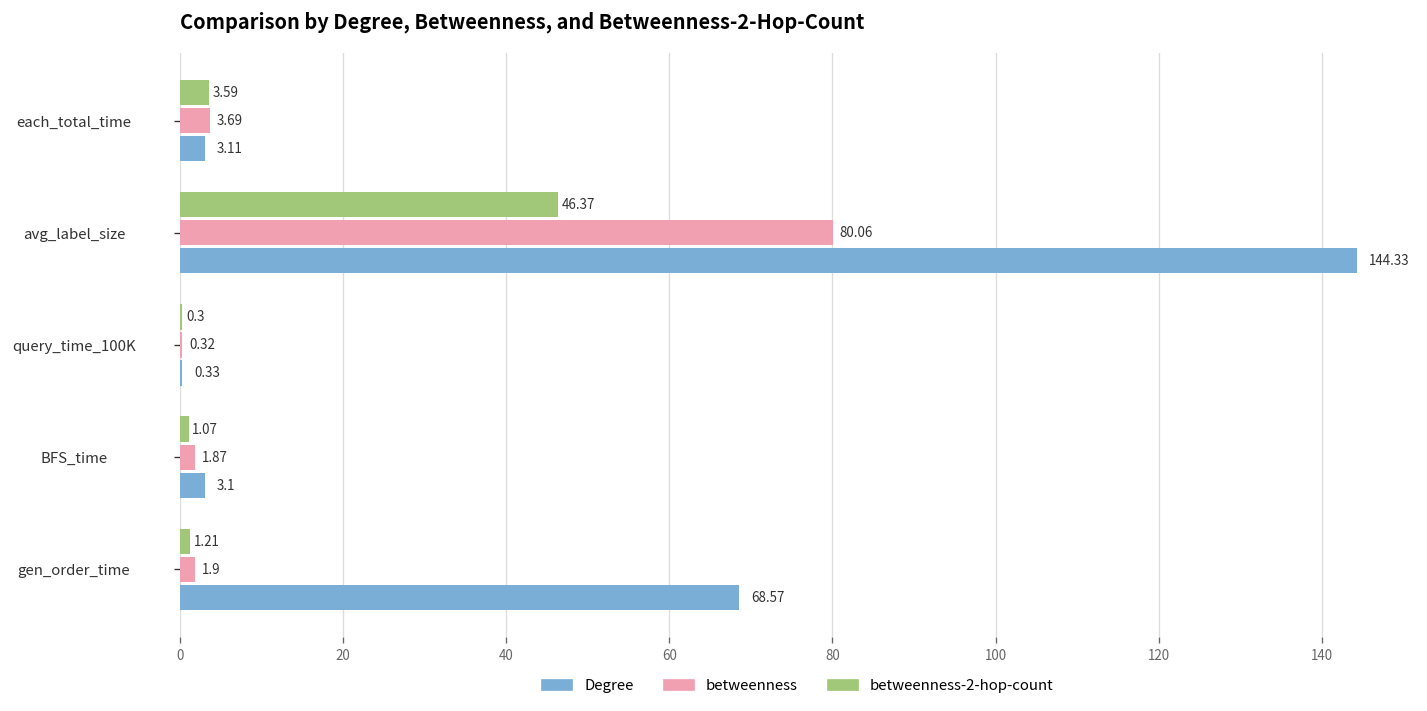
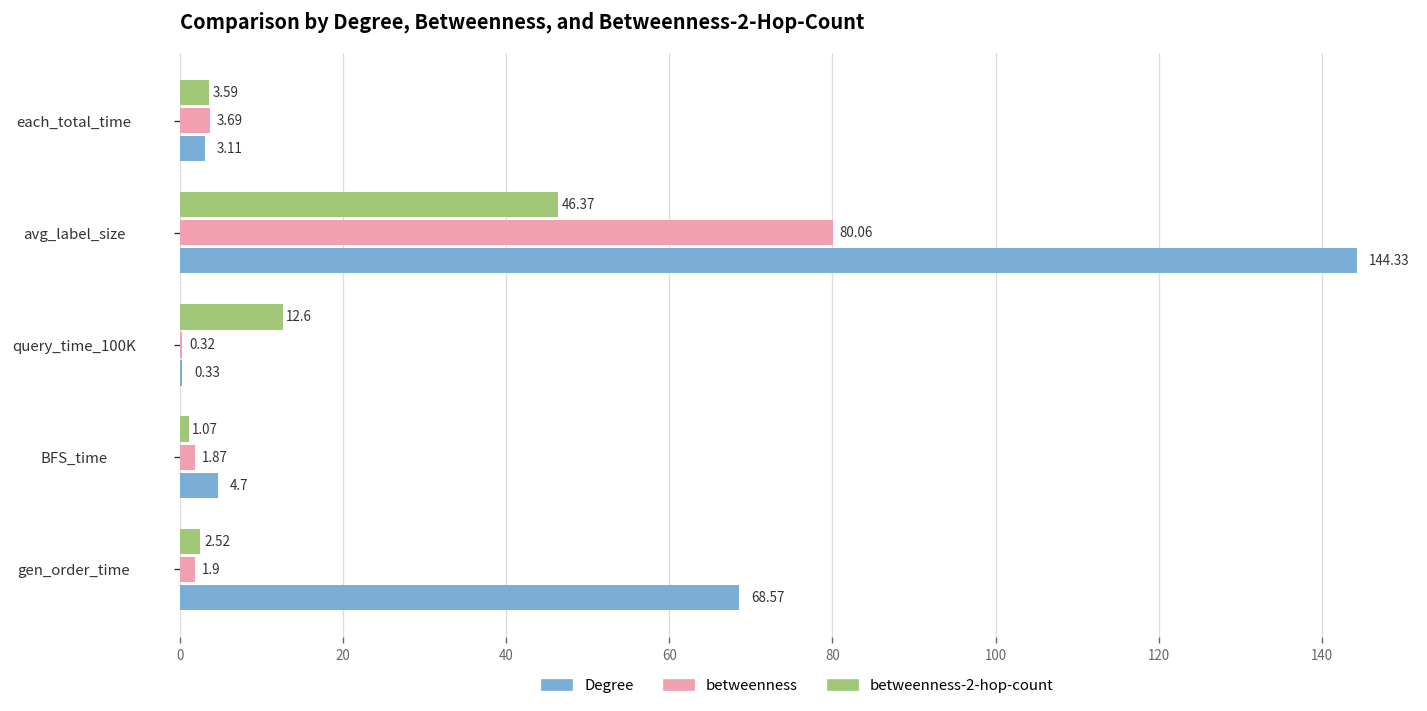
  {
    "Degree": {
      "each_total_time": 3.11,
      "avg_label_size": 144.33,
      "query_time_100K": 0.33,
-     "BFS_time": 3.1,
+     "BFS_time": 4.7,
      "gen_order_time": 68.57
    },
    "betweenness": {
      "each_total_time": 3.69,
      "avg_label_size": 80.06,
      "query_time_100K": 0.32,
      "BFS_time": 1.87,
      "gen_order_time": 1.9
    },
    "betweenness-2-hop-count": {
      "each_total_time": 3.59,
      "avg_label_size": 46.37,
-     "query_time_100K": 0.3,
+     "query_time_100K": 12.6,
      "BFS_time": 1.07,
-     "gen_order_time": 1.21
+     "gen_order_time": 2.52
    }
  }
